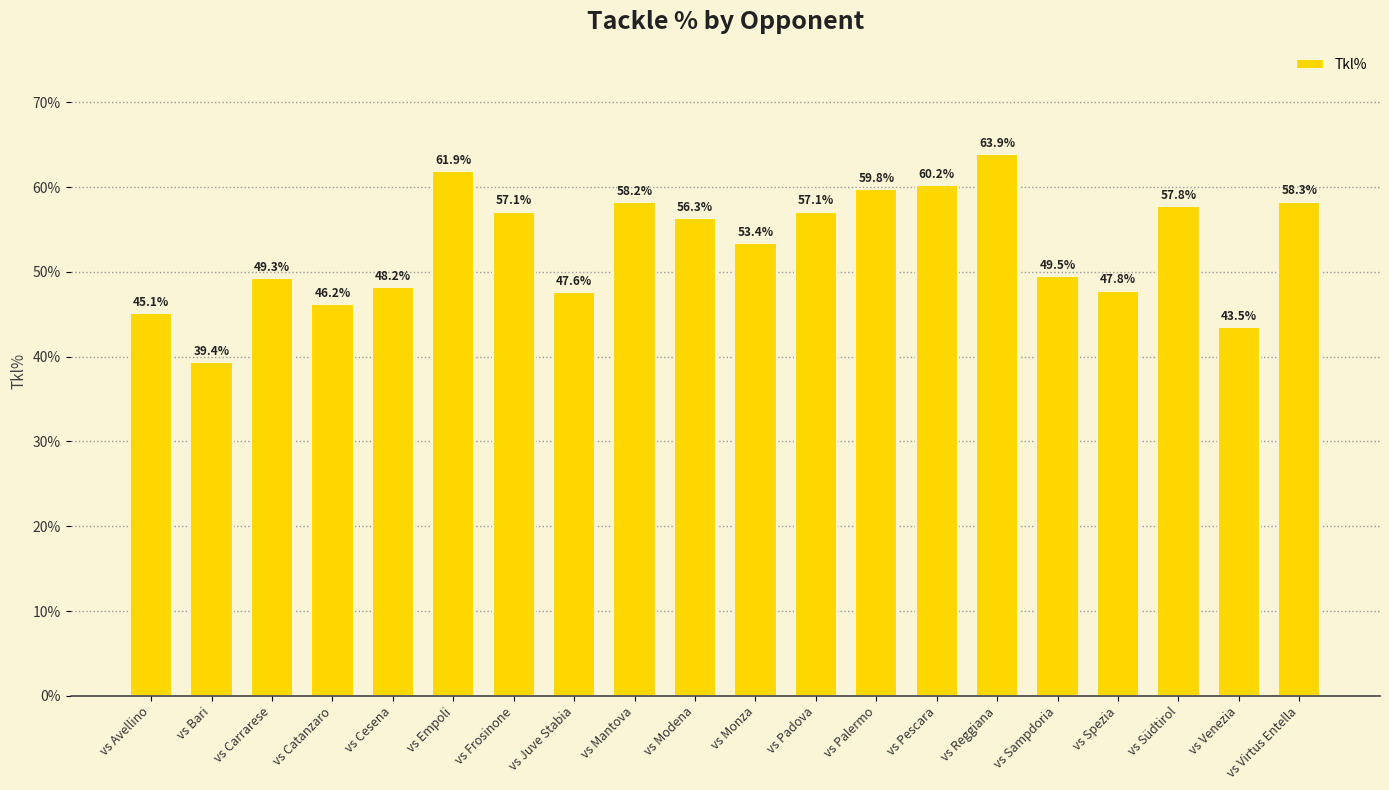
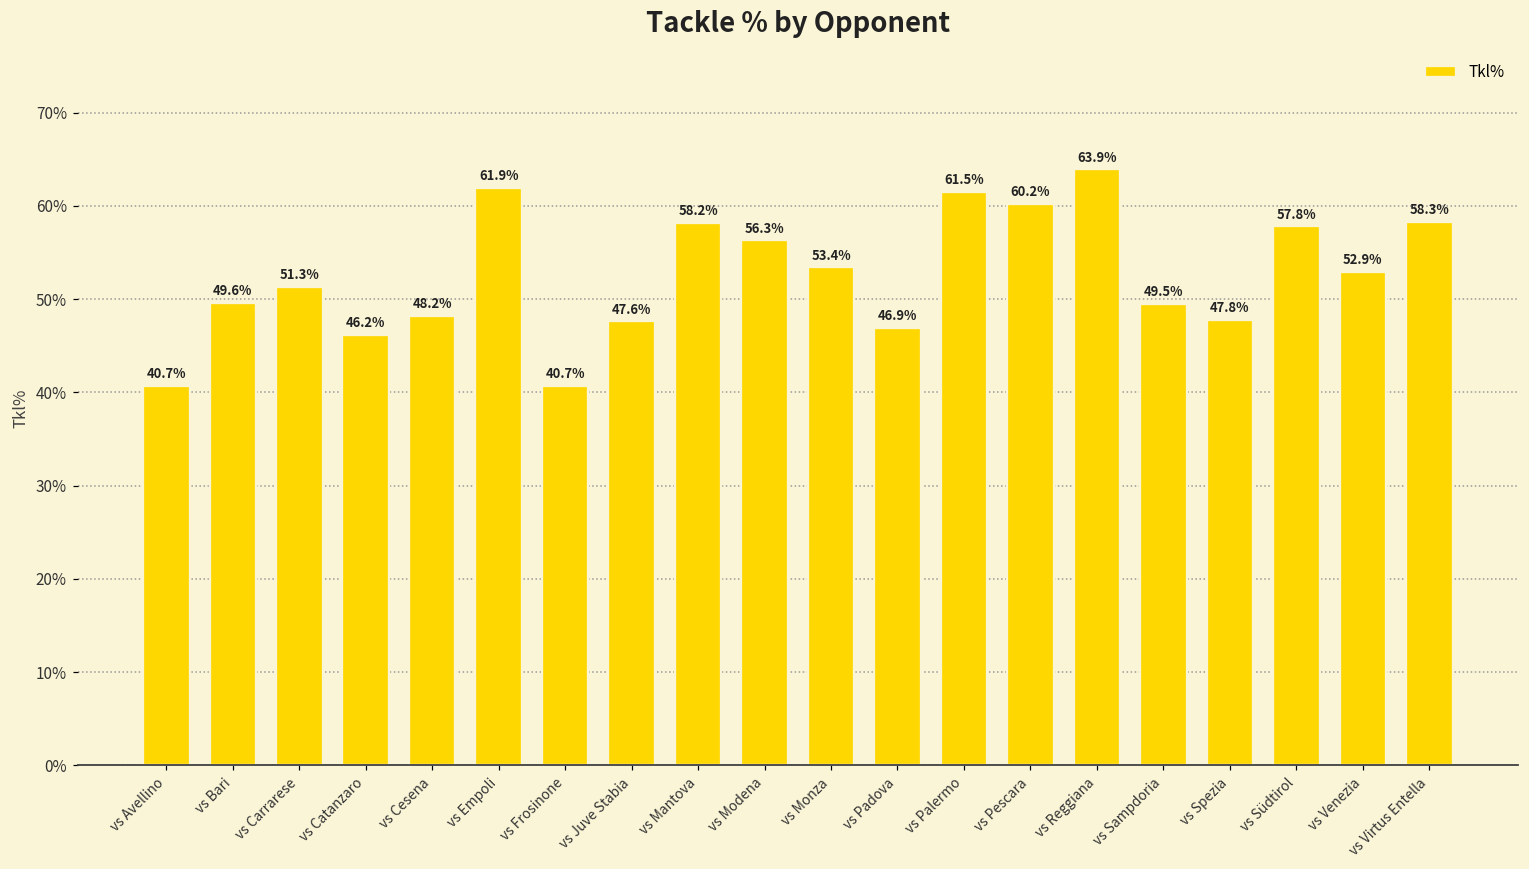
  {
-   "vs Avellino": "45.1%",
-   "vs Bari": "39.4%",
-   "vs Carrarese": "49.3%",
+   "vs Avellino": "40.7%",
+   "vs Bari": "49.6%",
+   "vs Carrarese": "51.3%",
    "vs Catanzaro": "46.2%",
    "vs Cesena": "48.2%",
    "vs Empoli": "61.9%",
-   "vs Frosinone": "57.1%",
+   "vs Frosinone": "40.7%",
    "vs Juve Stabia": "47.6%",
    "vs Mantova": "58.2%",
    "vs Modena": "56.3%",
    "vs Monza": "53.4%",
-   "vs Padova": "57.1%",
-   "vs Palermo": "59.8%",
+   "vs Padova": "46.9%",
+   "vs Palermo": "61.5%",
    "vs Pescara": "60.2%",
    "vs Reggiana": "63.9%",
    "vs Sampdoria": "49.5%",
    "vs Spezia": "47.8%",
    "vs Südtirol": "57.8%",
-   "vs Venezia": "43.5%",
+   "vs Venezia": "52.9%",
    "vs Virtus Entella": "58.3%"
  }
